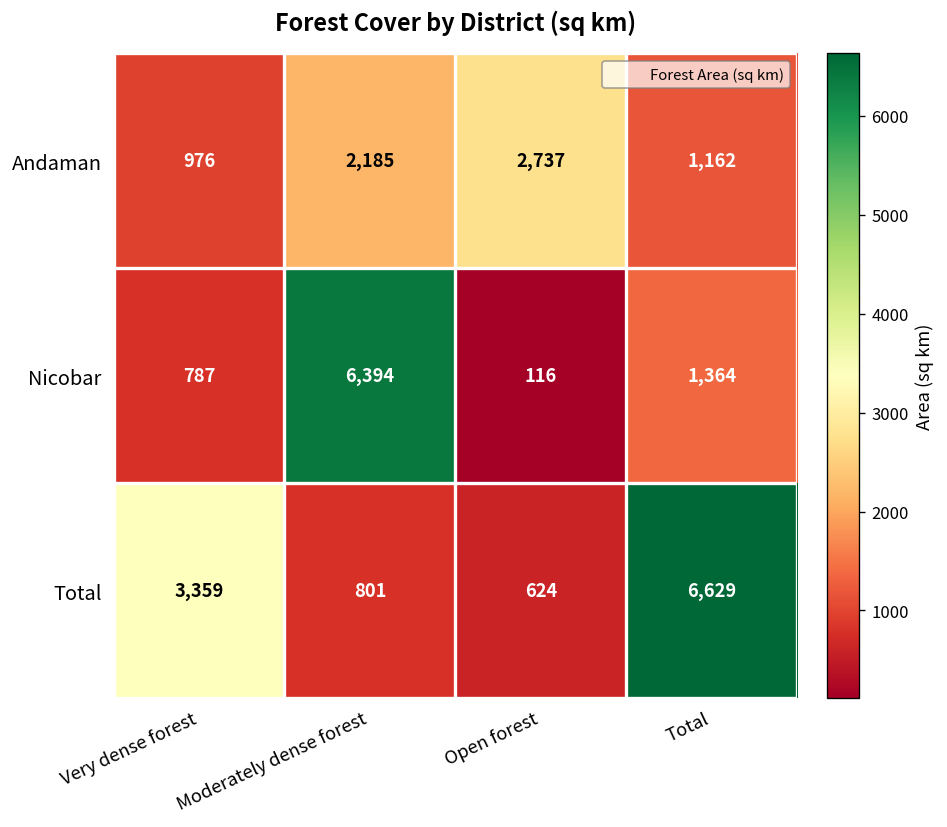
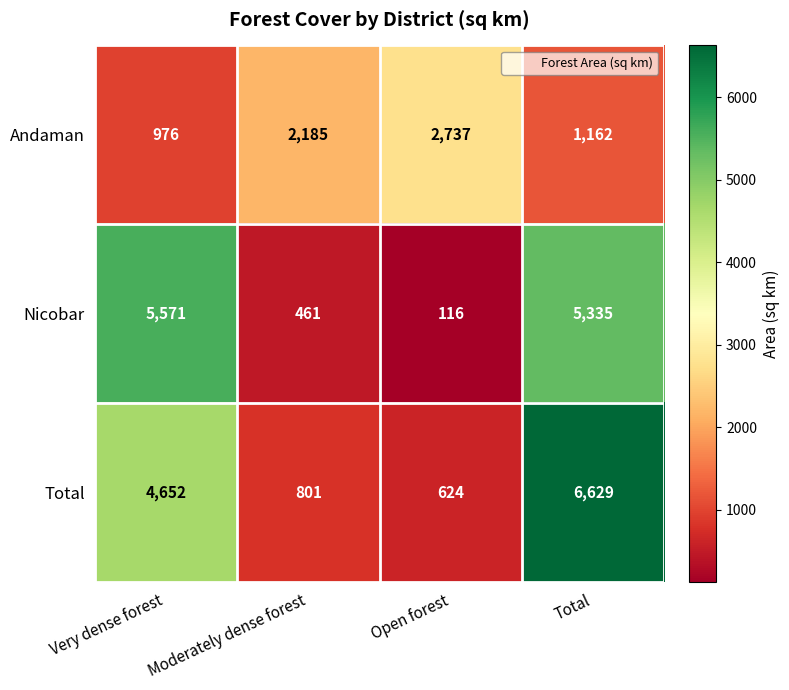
  {
    "Andaman": {
      "Very dense forest": "976",
      "Moderately dense forest": "2,185",
      "Open forest": "2,737",
      "Total": "1,162"
    },
    "Nicobar": {
-     "Very dense forest": "787",
-     "Moderately dense forest": "6,394",
+     "Very dense forest": "5,571",
+     "Moderately dense forest": "461",
      "Open forest": "116",
-     "Total": "1,364"
+     "Total": "5,335"
    },
    "Total": {
-     "Very dense forest": "3,359",
+     "Very dense forest": "4,652",
      "Moderately dense forest": "801",
      "Open forest": "624",
      "Total": "6,629"
    }
  }
